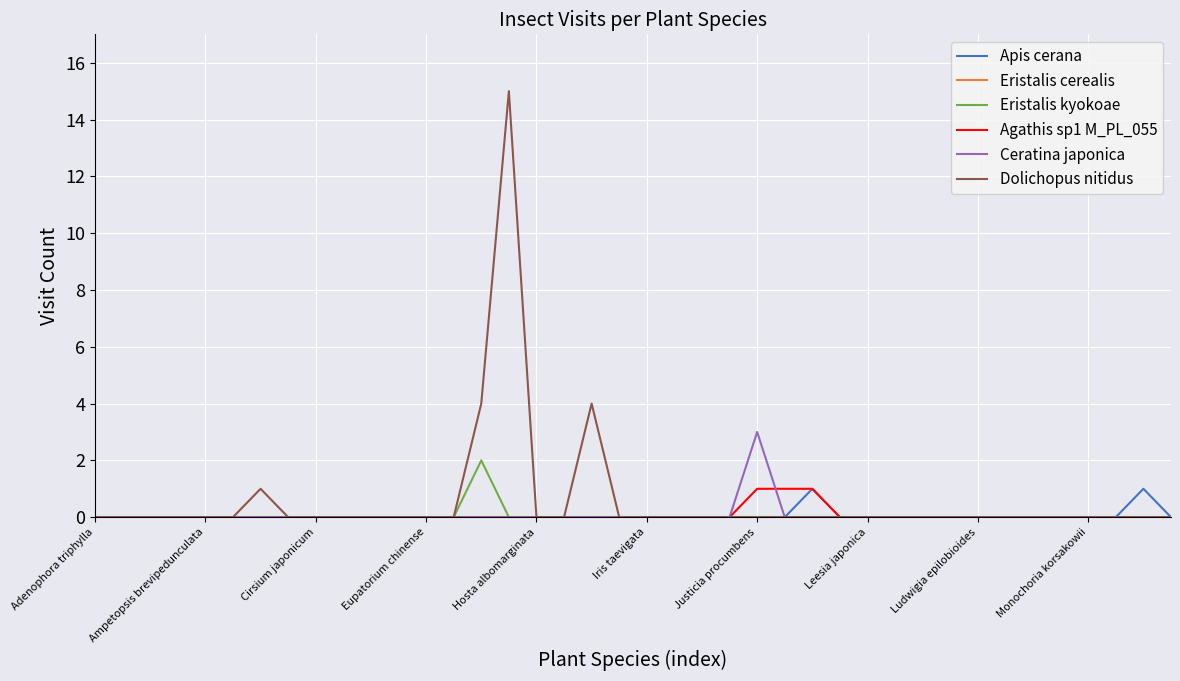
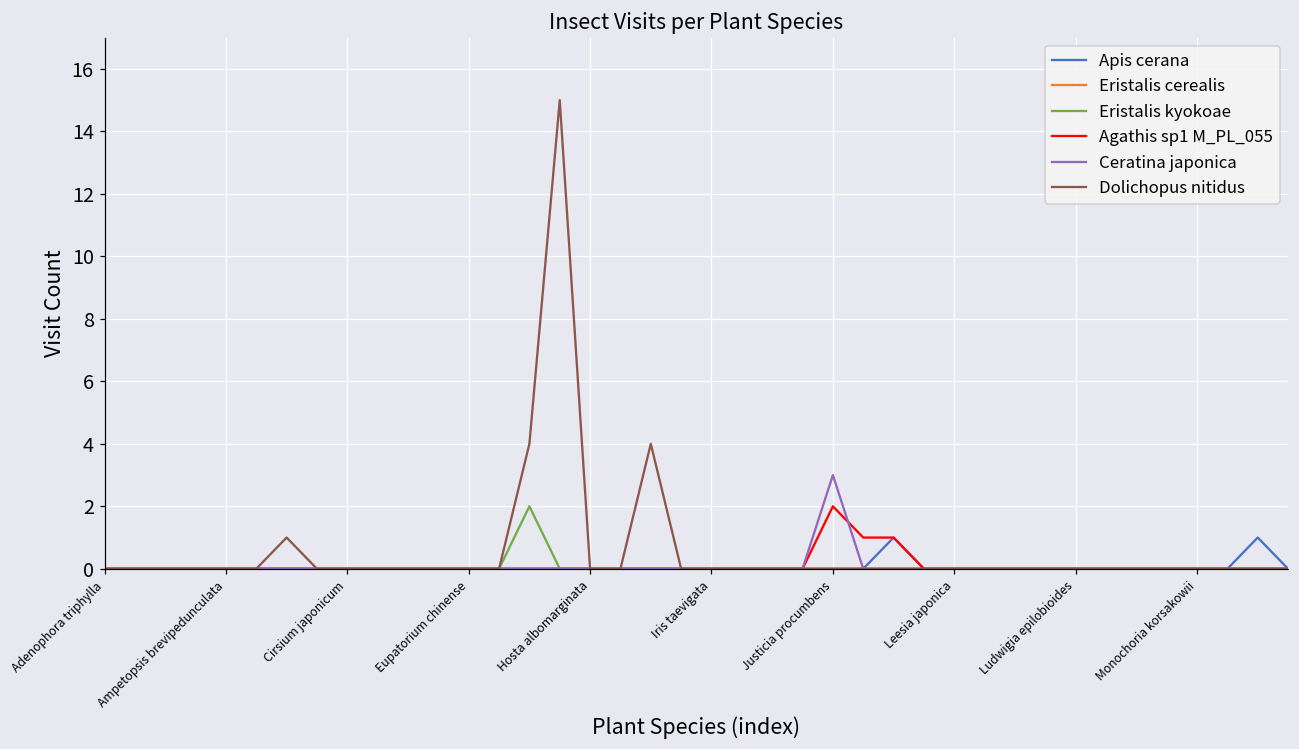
  {
    "Agathis sp1 M_PL_055": {
-     "Justicia procumbens": 1
+     "Justicia procumbens": 2
    },
    "Ceratina japonica": {
      "Justicia procumbens": 3
    }
  }
